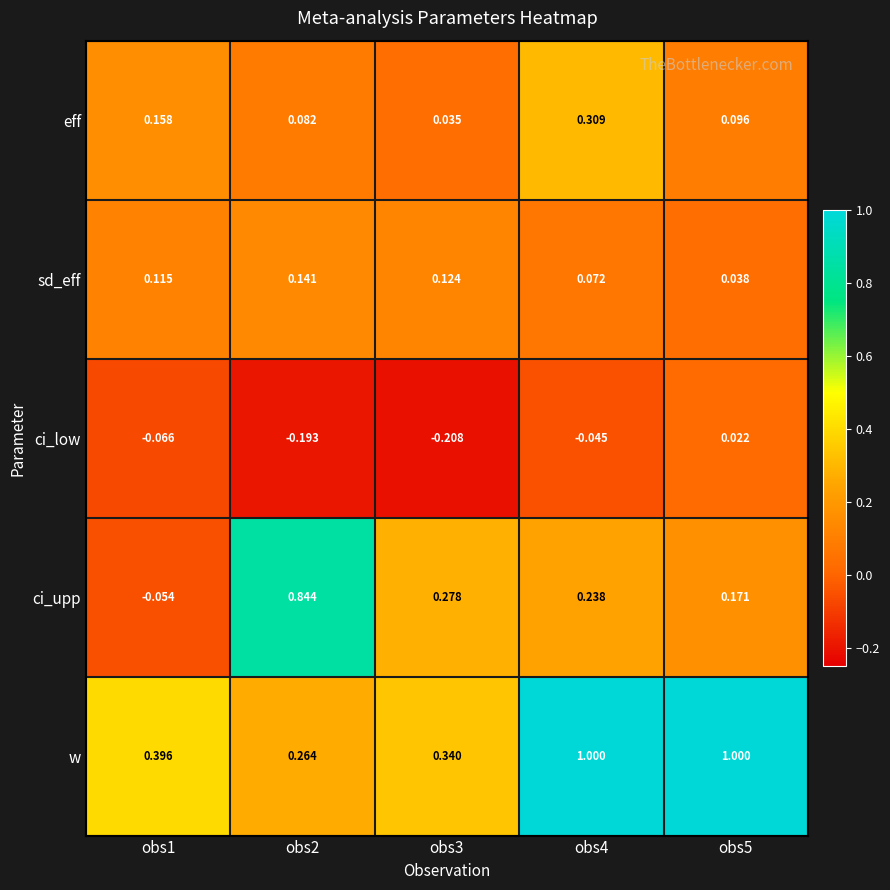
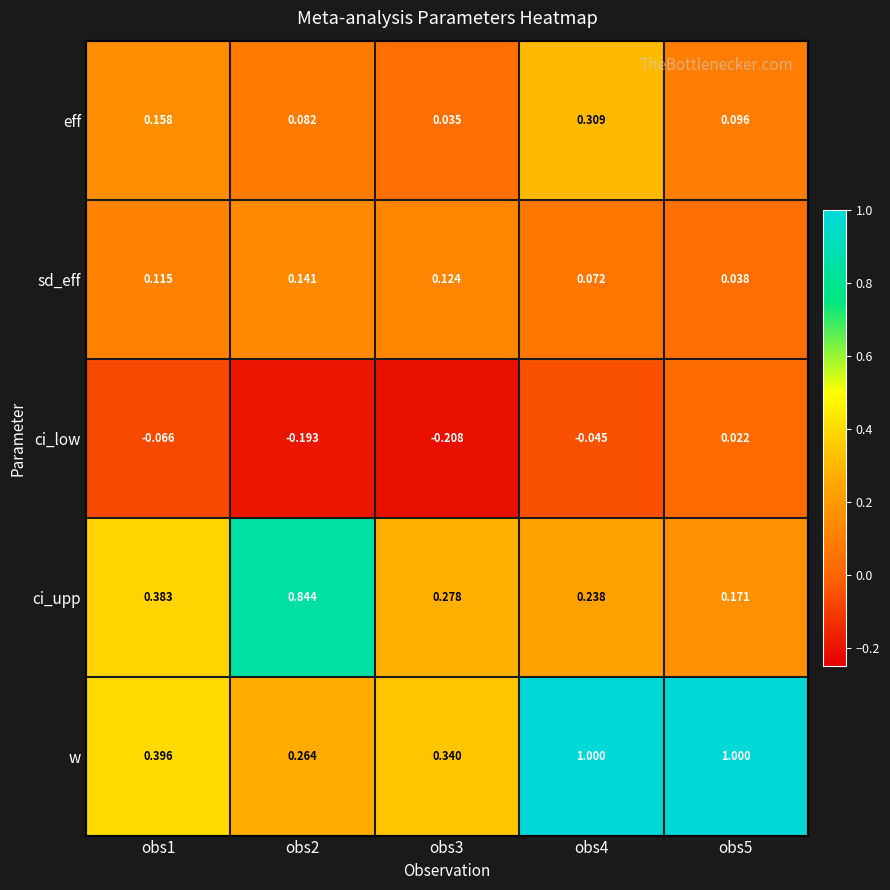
  {
    "eff": {
      "obs1": 0.158,
      "obs2": 0.082,
      "obs3": 0.035,
      "obs4": 0.309
    },
    "sd_eff": {
      "obs1": 0.115,
      "obs2": 0.141,
      "obs3": 0.124,
      "obs4": 0.072,
      "obs5": 0.038
    },
    "ci_low": {
      "obs1": -0.066,
      "obs2": -0.193,
      "obs3": -0.208,
      "obs4": -0.045,
      "obs5": 0.022
    },
    "ci_upp": {
-     "obs1": -0.054,
+     "obs1": 0.383,
      "obs2": 0.844,
      "obs3": 0.278,
      "obs4": 0.238,
      "obs5": 0.171
    },
    "w": {
      "obs1": 0.396,
      "obs2": 0.264,
      "obs3": 0.340,
      "obs4": 1.000,
      "obs5": 1.000
    }
  }
